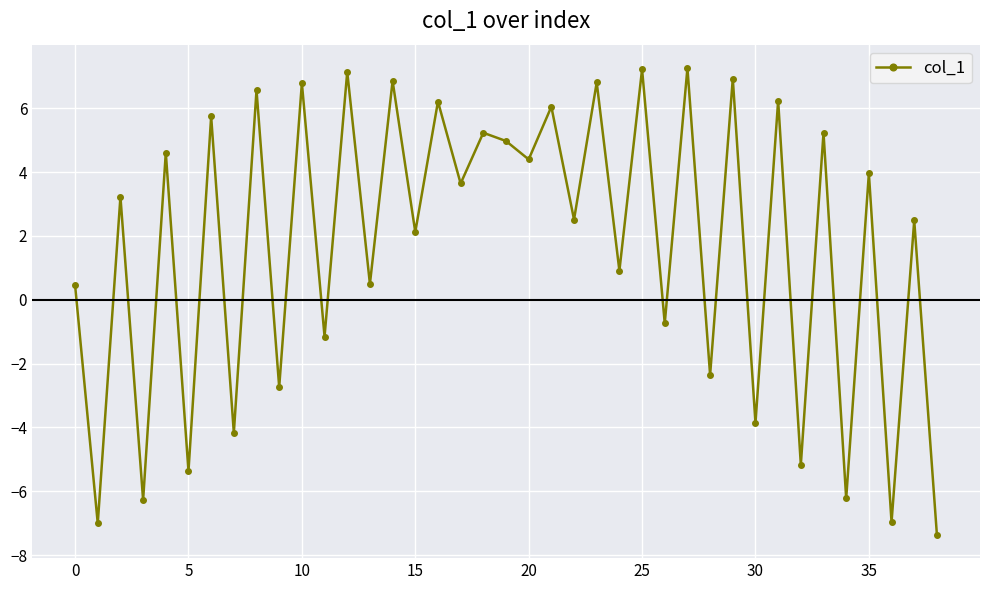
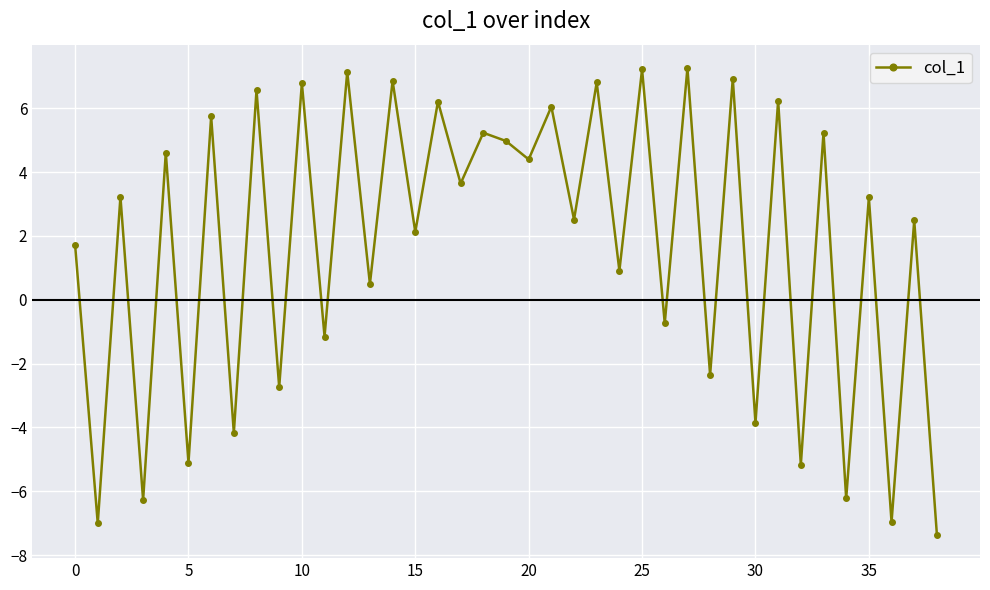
  {
-   "0": 0.5,
-   "5": -5.4,
+   "0": 1.7,
+   "5": -5.1,
    "10": 6.8,
    "15": 2.1,
    "20": 4.4,
    "25": 7.2,
    "30": -3.9,
-   "35": 4.0
+   "35": 3.2
  }
